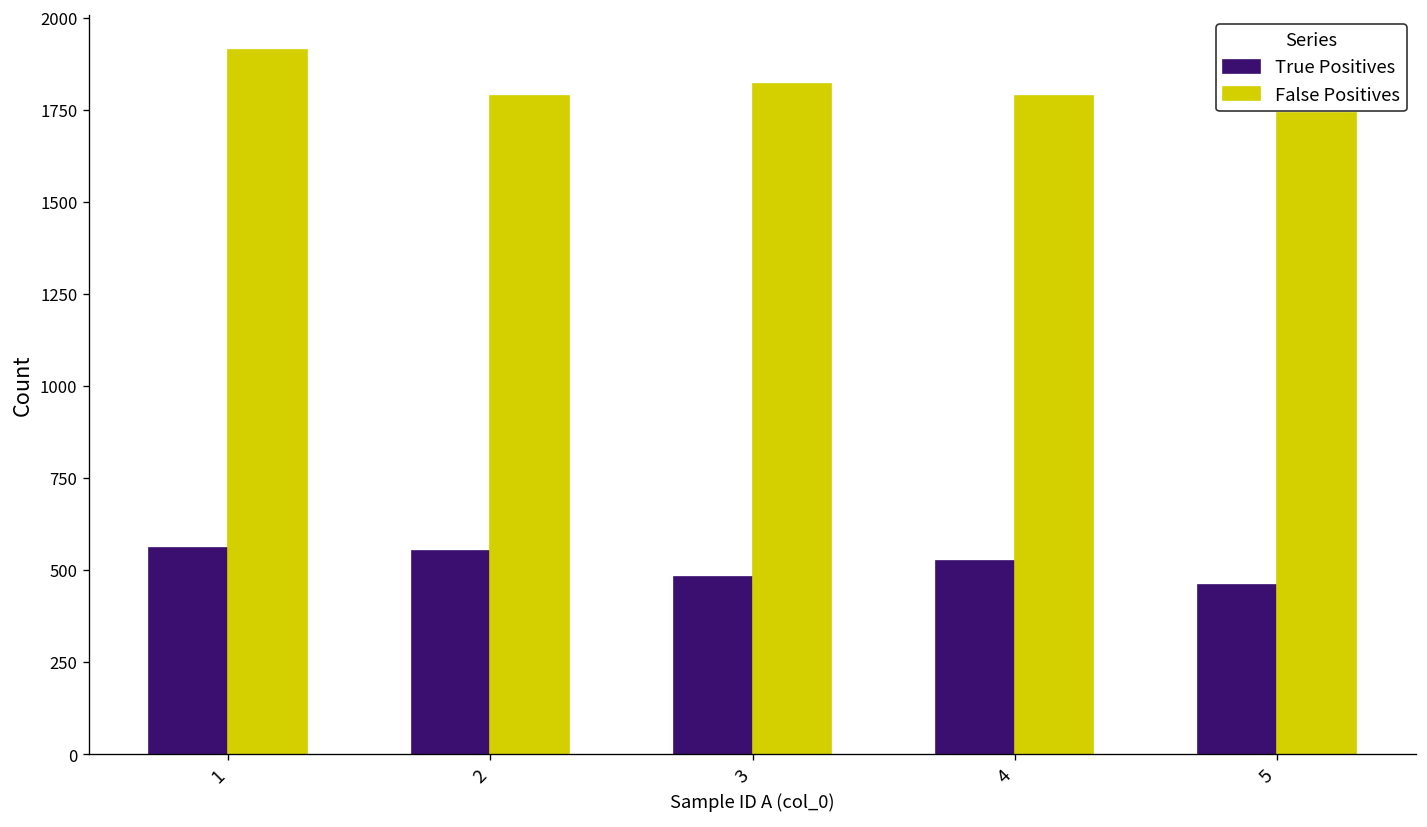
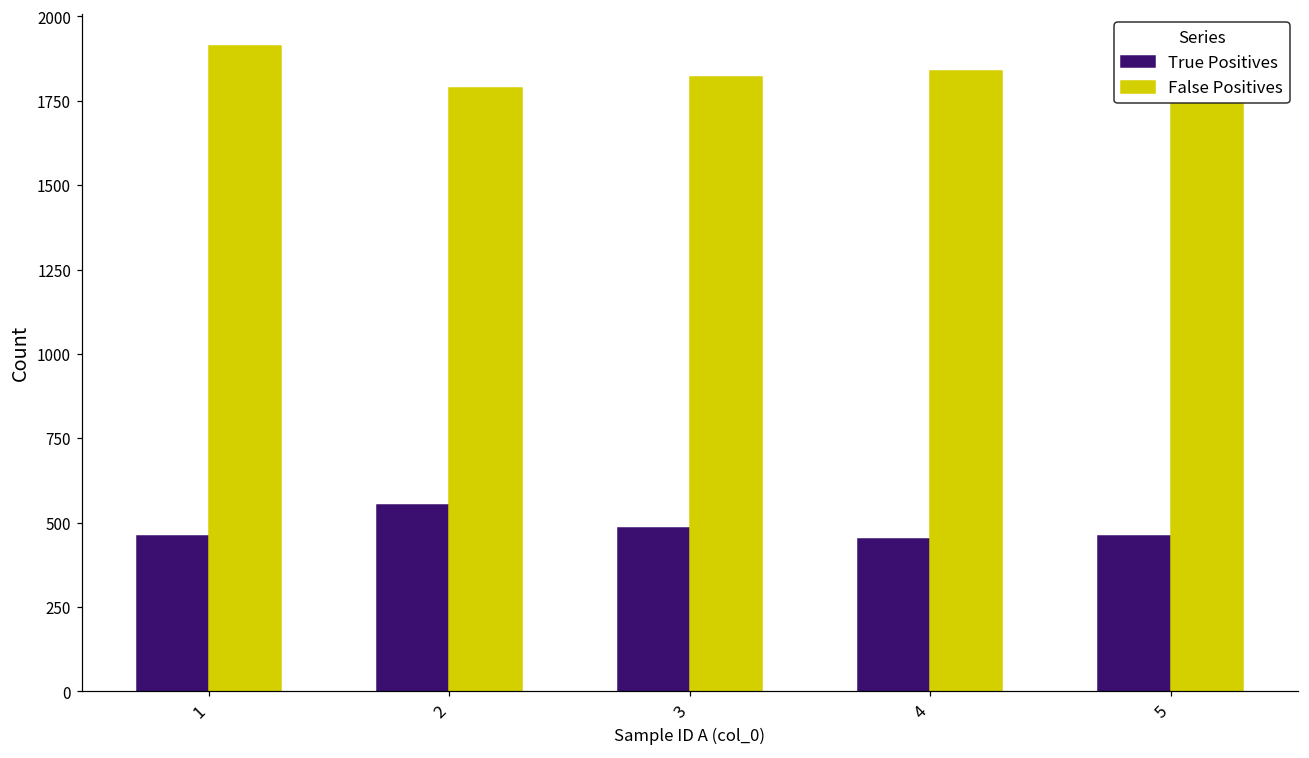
  {
    "True Positives": {
-     "1": 560,
+     "1": 460,
      "2": 550,
      "3": 480,
-     "4": 520,
+     "4": 450,
      "5": 460
    },
    "False Positives": {
      "1": 1910,
      "2": 1790,
      "3": 1820,
-     "4": 1790
+     "4": 1840
    }
  }
